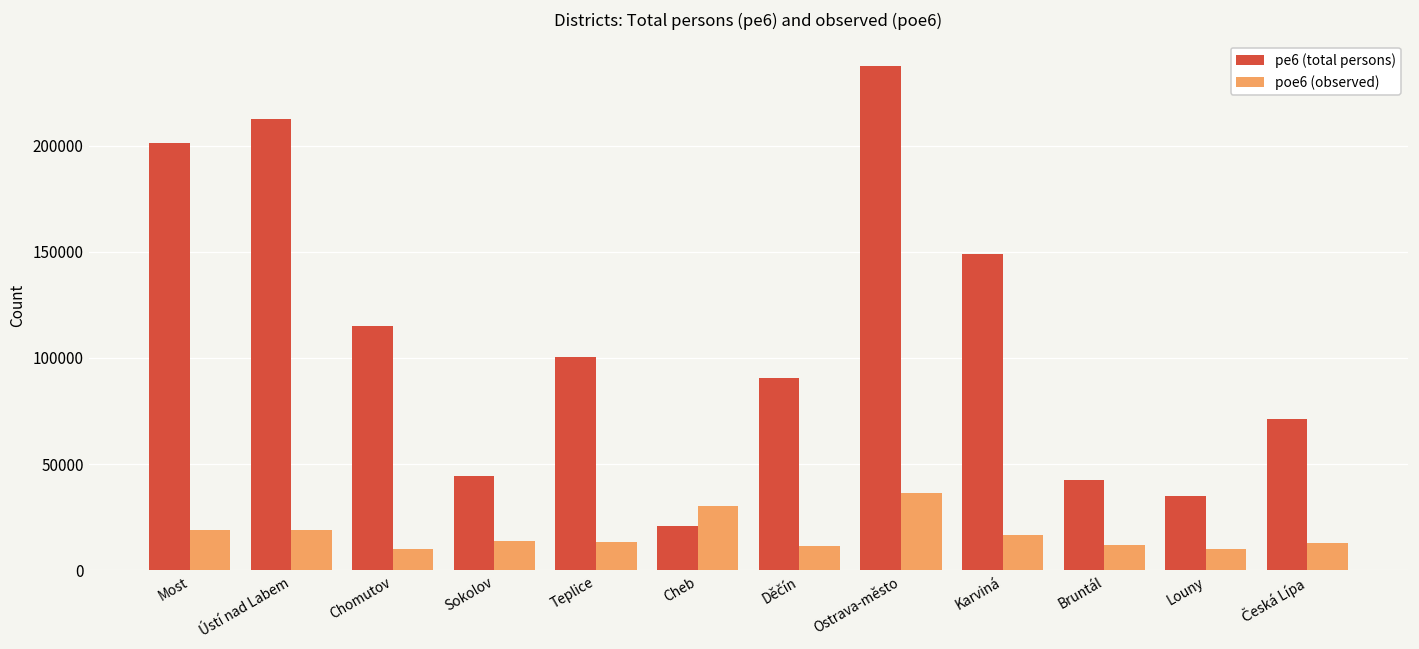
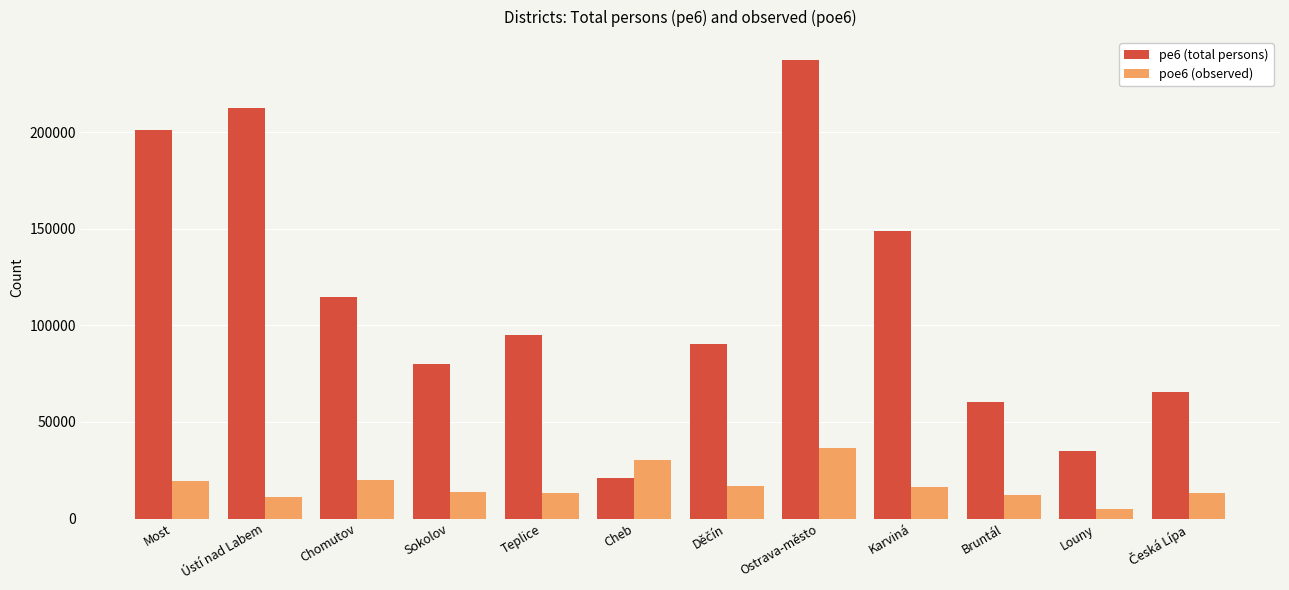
  {
    "pe6 (total persons)": {
      "Most": 201000,
      "Ústí nad Labem": 212000,
      "Chomutov": 115000,
-     "Sokolov": 45000,
-     "Teplice": 100000,
+     "Sokolov": 80000,
+     "Teplice": 95000,
      "Cheb": 21000,
      "Děčín": 90000,
      "Ostrava-město": 237000,
      "Karviná": 149000,
-     "Bruntál": 42000,
+     "Bruntál": 60000,
      "Louny": 35000,
-     "Česká Lípa": 71000
+     "Česká Lípa": 66000
    },
    "poe6 (observed)": {
      "Most": 19000,
-     "Ústí nad Labem": 19000,
-     "Chomutov": 10000,
+     "Ústí nad Labem": 11000,
+     "Chomutov": 20000,
      "Sokolov": 14000,
      "Teplice": 13000,
      "Cheb": 30000,
-     "Děčín": 12000,
+     "Děčín": 17000,
      "Ostrava-město": 36000,
      "Karviná": 16000,
      "Bruntál": 12000,
-     "Louny": 10000,
+     "Louny": 5000,
      "Česká Lípa": 13000
    }
  }
